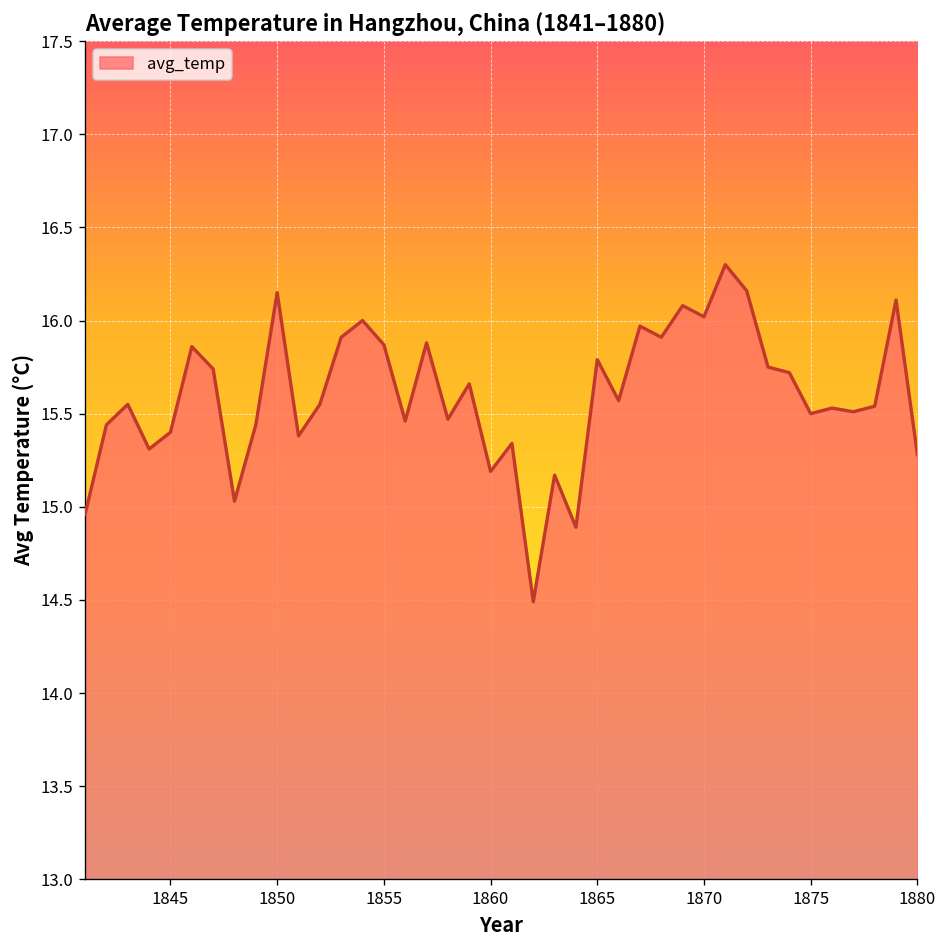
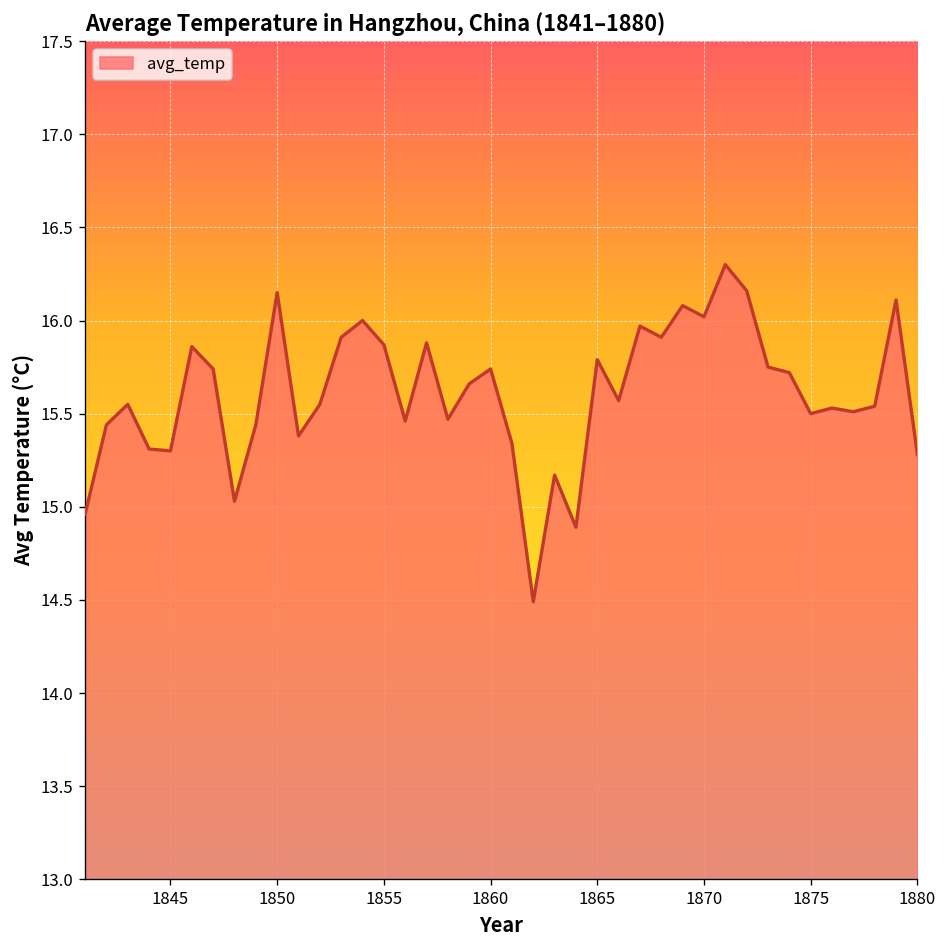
  {
-   "1845": 15.4,
+   "1845": 15.3,
    "1850": 16.15,
    "1855": 15.87,
-   "1860": 15.19,
+   "1860": 15.74,
    "1865": 15.79,
    "1870": 16.02,
    "1875": 15.50,
    "1880": 15.28
  }
